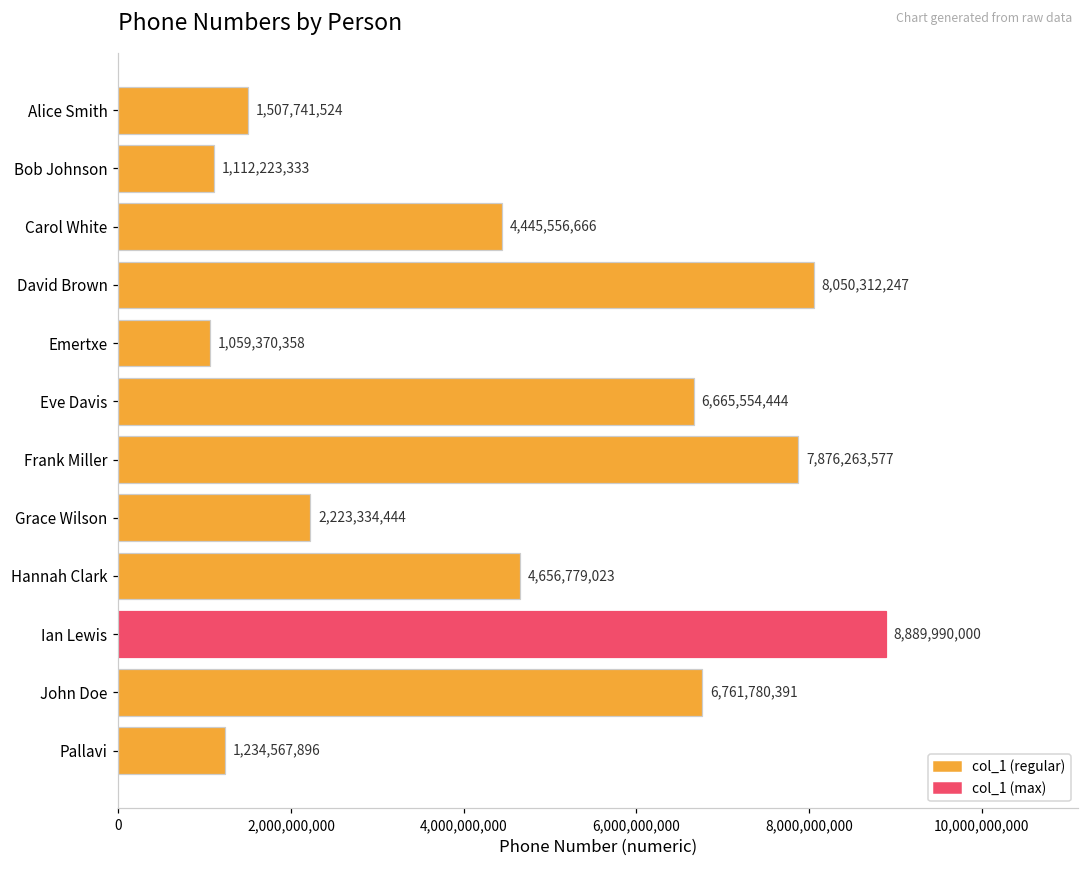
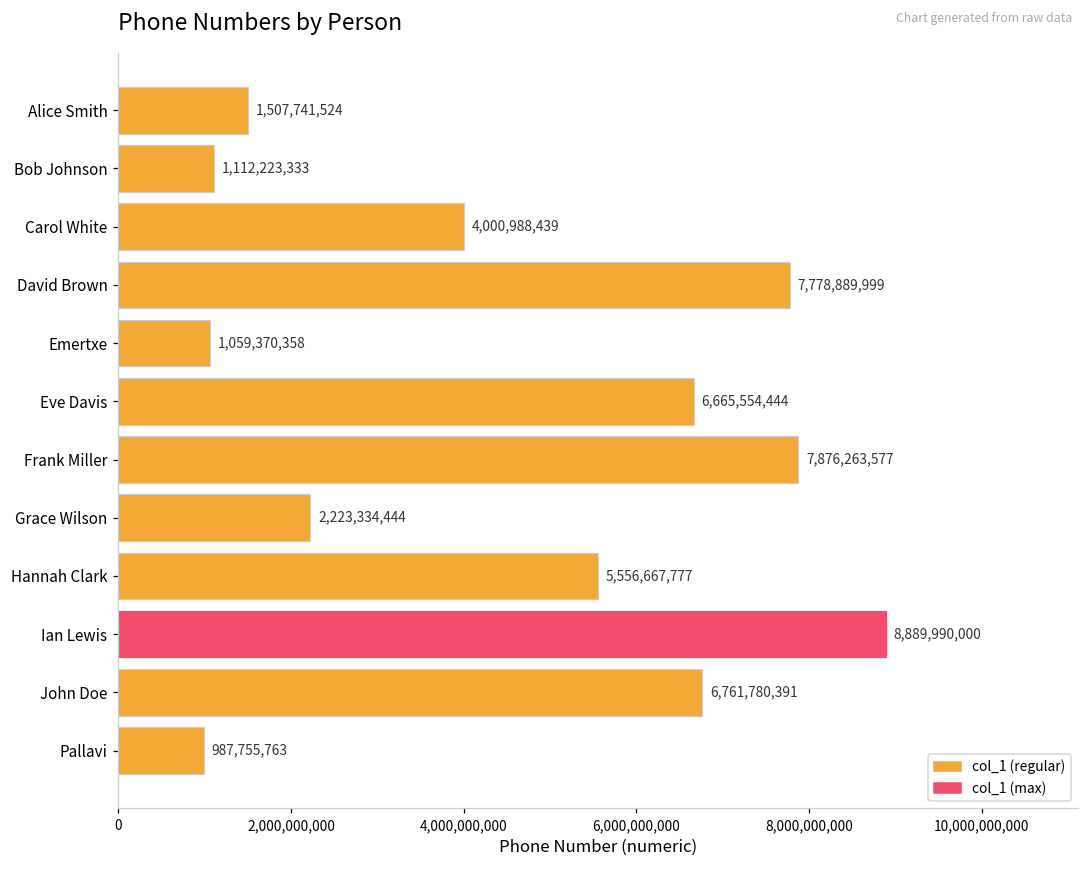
  {
    "Alice Smith": "1,507,741,524",
    "Bob Johnson": "1,112,223,333",
-   "Carol White": "4,445,556,666",
-   "David Brown": "8,050,312,247",
+   "Carol White": "4,000,988,439",
+   "David Brown": "7,778,889,999",
    "Emertxe": "1,059,370,358",
    "Eve Davis": "6,665,554,444",
    "Frank Miller": "7,876,263,577",
    "Grace Wilson": "2,223,334,444",
-   "Hannah Clark": "4,656,779,023",
+   "Hannah Clark": "5,556,667,777",
    "Ian Lewis": "8,889,990,000",
    "John Doe": "6,761,780,391",
-   "Pallavi": "1,234,567,896"
+   "Pallavi": "987,755,763"
  }
